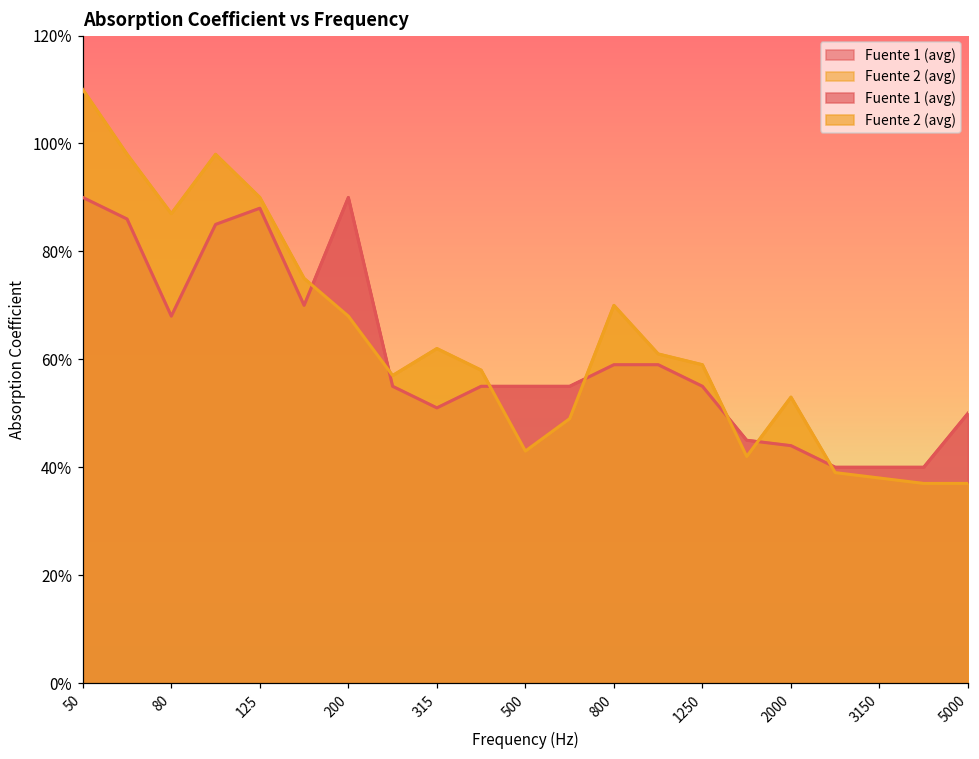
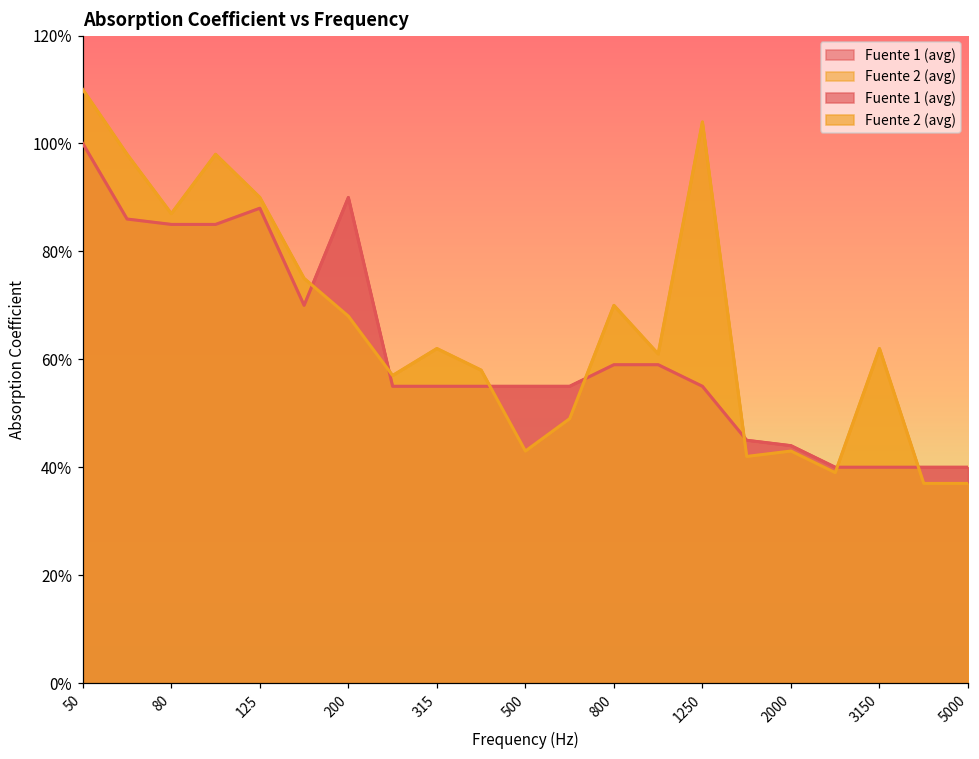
  {
    "Fuente 1 (avg)": {
-     "50": "90%",
-     "80": "68%",
+     "50": "100%",
+     "80": "85%",
      "125": "88%",
      "200": "90%",
-     "315": "51%",
+     "315": "55%",
      "500": "55%",
      "800": "59%",
      "1250": "55%",
      "2000": "44%",
      "3150": "40%",
-     "5000": "50%"
+     "5000": "40%"
    },
    "Fuente 2 (avg)": {
      "50": "110%",
      "80": "87%",
      "125": "90%",
      "200": "68%",
      "315": "62%",
      "500": "43%",
      "800": "70%",
-     "1250": "59%",
-     "2000": "53%",
-     "3150": "38%",
+     "1250": "104%",
+     "2000": "43%",
+     "3150": "62%",
      "5000": "37%"
    }
  }
